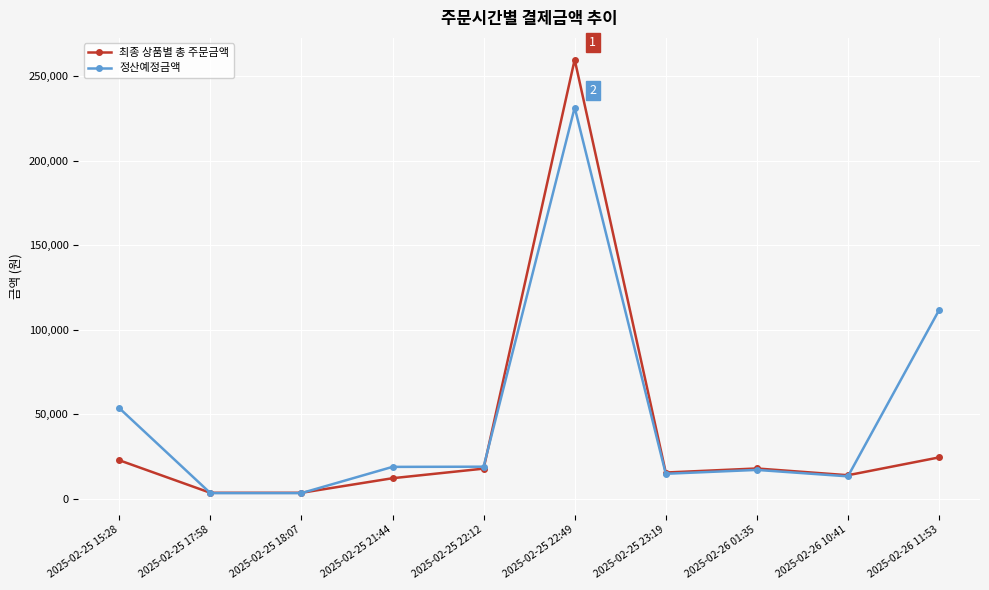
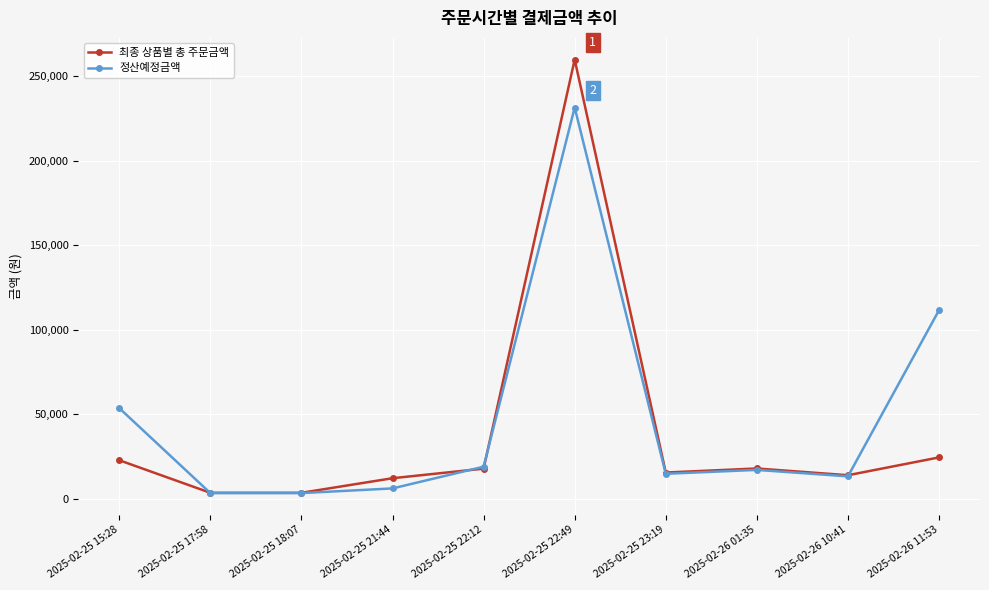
  {
    "최종 상품별 총 주문금액": {
      "2025-02-25 15:28": "23,000",
      "2025-02-25 21:44": "12,000",
      "2025-02-26 11:53": "25,000"
    },
    "정산예정금액": {
      "2025-02-25 15:28": "54,000",
-     "2025-02-25 21:44": "19,000",
+     "2025-02-25 21:44": "6,000",
      "2025-02-26 11:53": "112,000"
    }
  }
